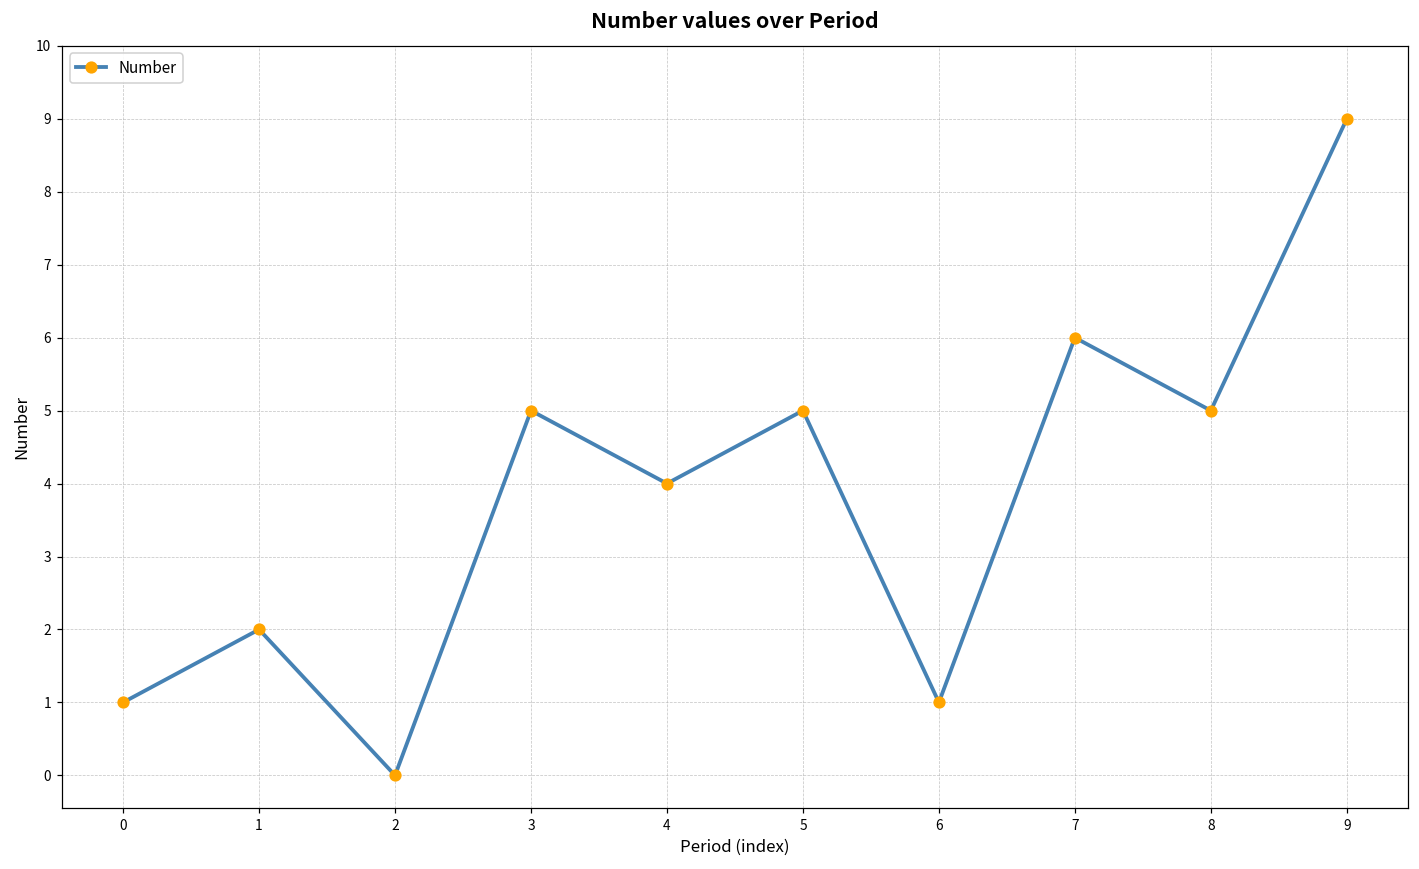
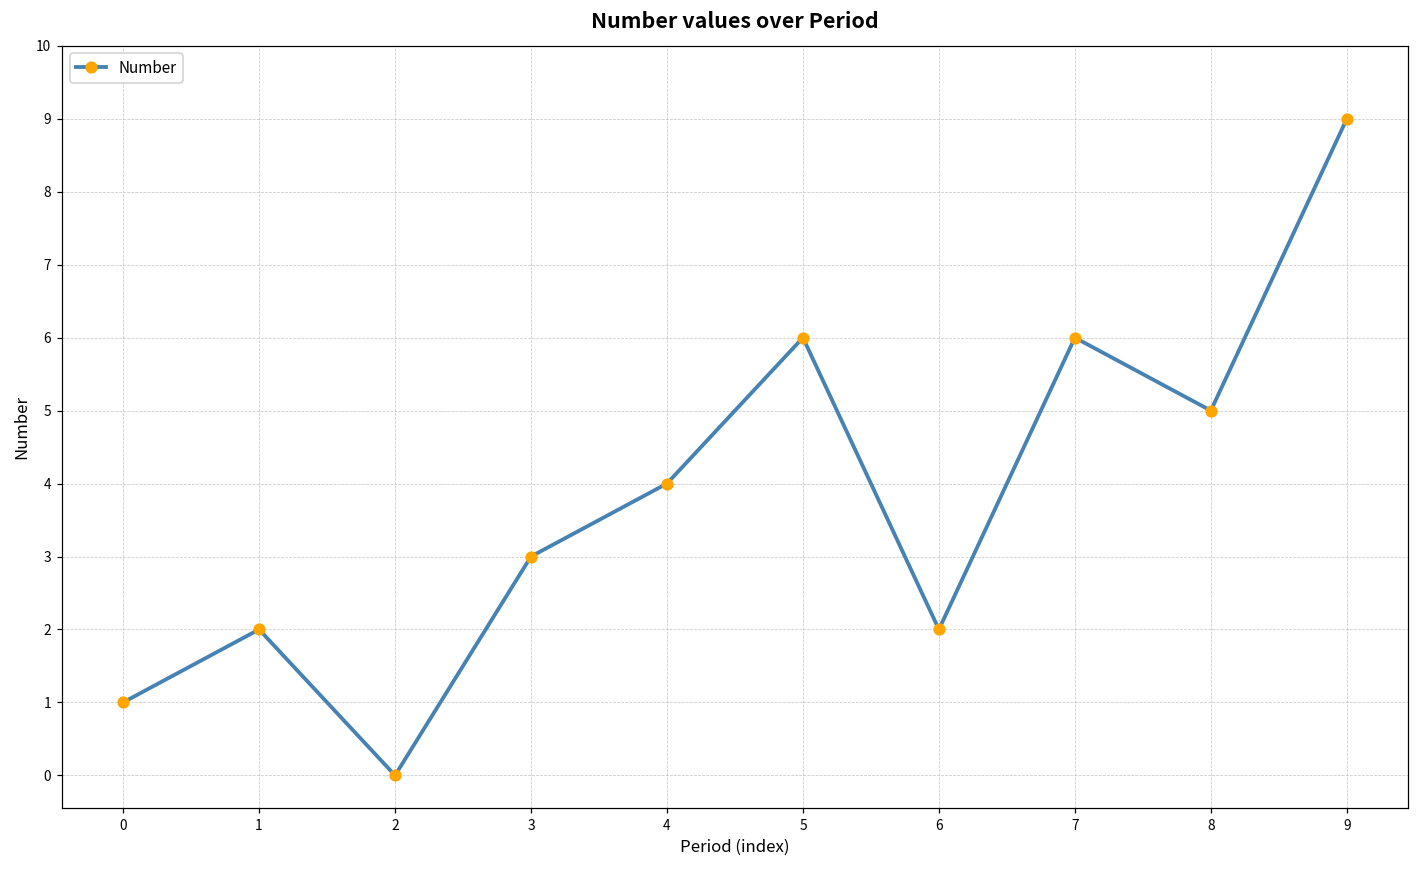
  {
    "0": 1,
    "1": 2,
    "2": 0,
-   "3": 5,
+   "3": 3,
    "4": 4,
-   "5": 5,
-   "6": 1,
+   "5": 6,
+   "6": 2,
    "7": 6,
    "8": 5,
    "9": 9
  }
